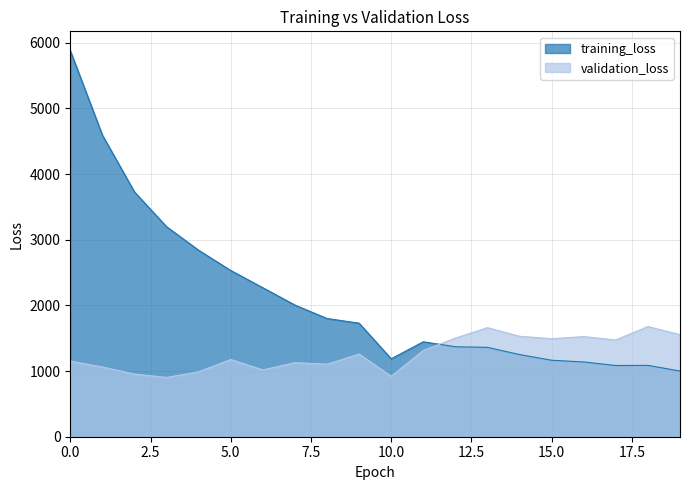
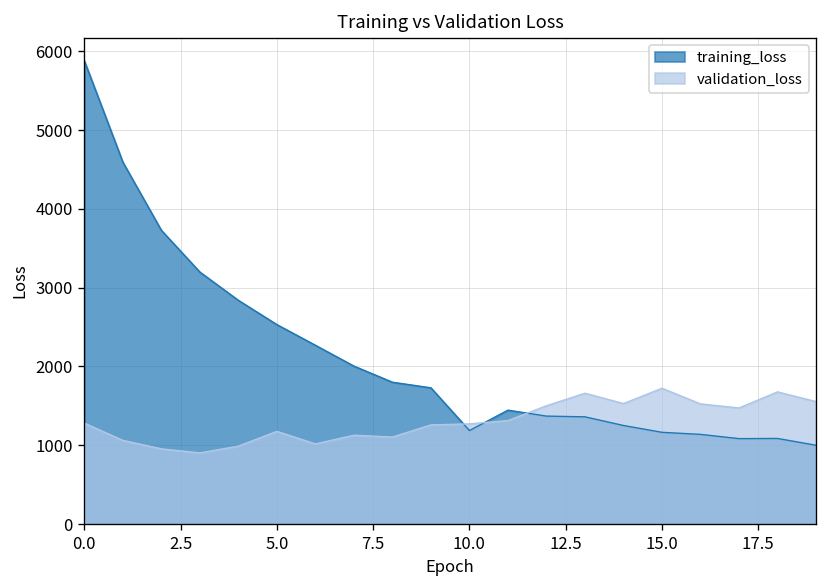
  {
    "training_loss": {
      "0.0": 5900,
      "5.0": 2500,
      "10.0": 1200,
      "15.0": 1200
    },
    "validation_loss": {
-     "0.0": 1200,
+     "0.0": 1300,
      "5.0": 1200,
-     "10.0": 900,
-     "15.0": 1500
+     "10.0": 1300,
+     "15.0": 1700
    }
  }
